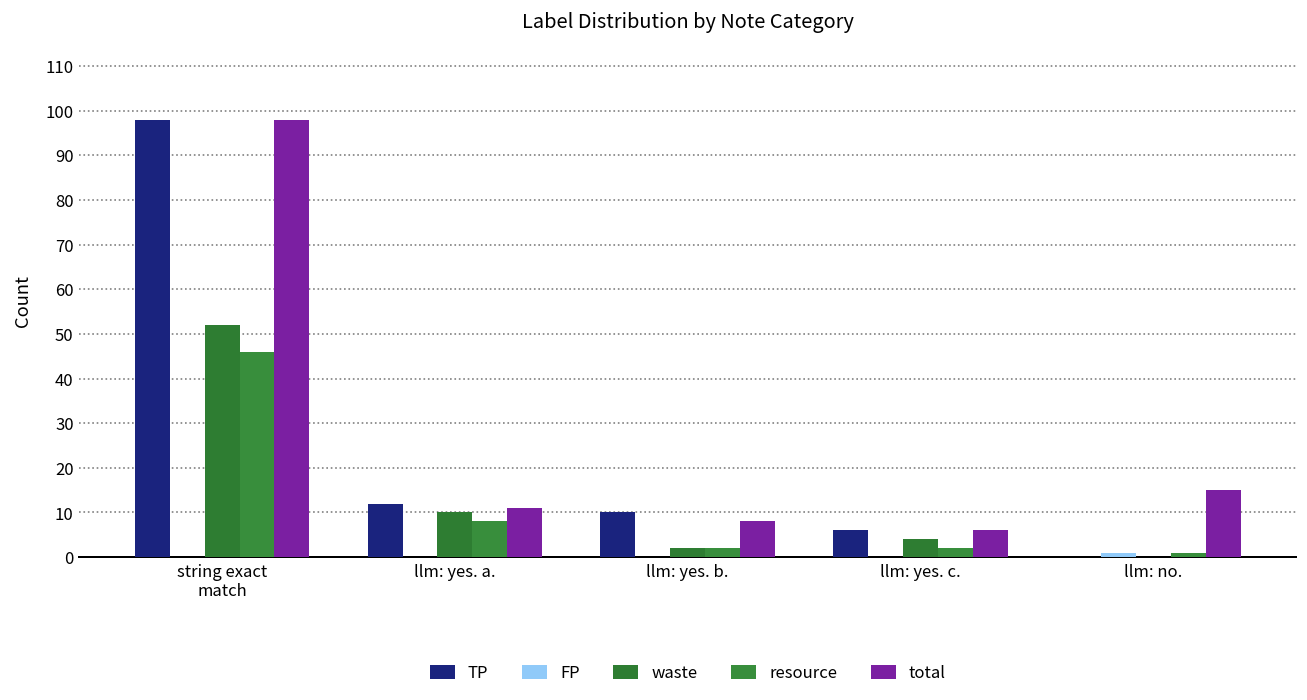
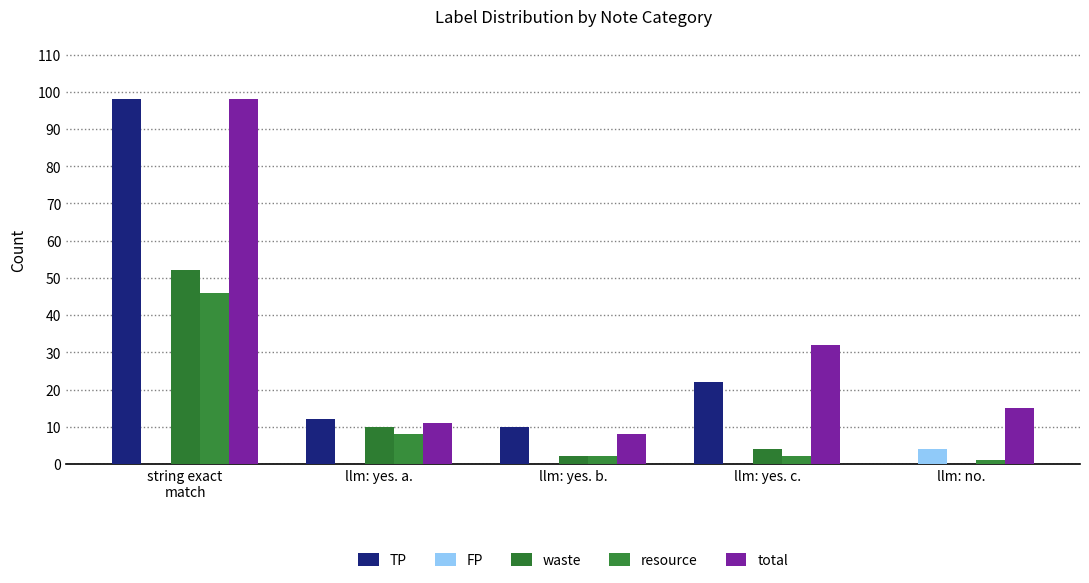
  {
    "TP": {
      "string exact match": 98,
      "llm: yes. a.": 12,
      "llm: yes. b.": 10,
-     "llm: yes. c.": 6,
+     "llm: yes. c.": 22,
      "llm: no.": 0
    },
    "FP": {
      "string exact match": 0,
      "llm: yes. a.": 0,
      "llm: yes. b.": 0,
      "llm: yes. c.": 0,
-     "llm: no.": 1
+     "llm: no.": 4
    },
    "total": {
      "string exact match": 98,
      "llm: yes. a.": 11,
      "llm: yes. b.": 8,
-     "llm: yes. c.": 6,
+     "llm: yes. c.": 32,
      "llm: no.": 15
    }
  }
